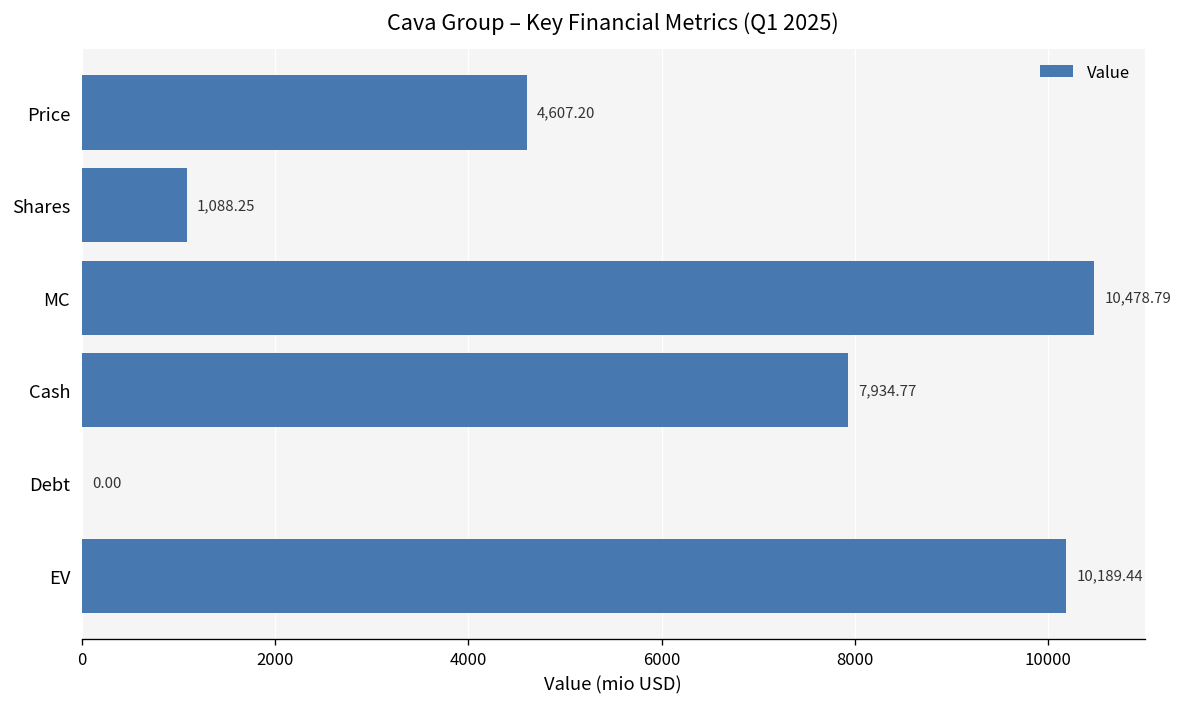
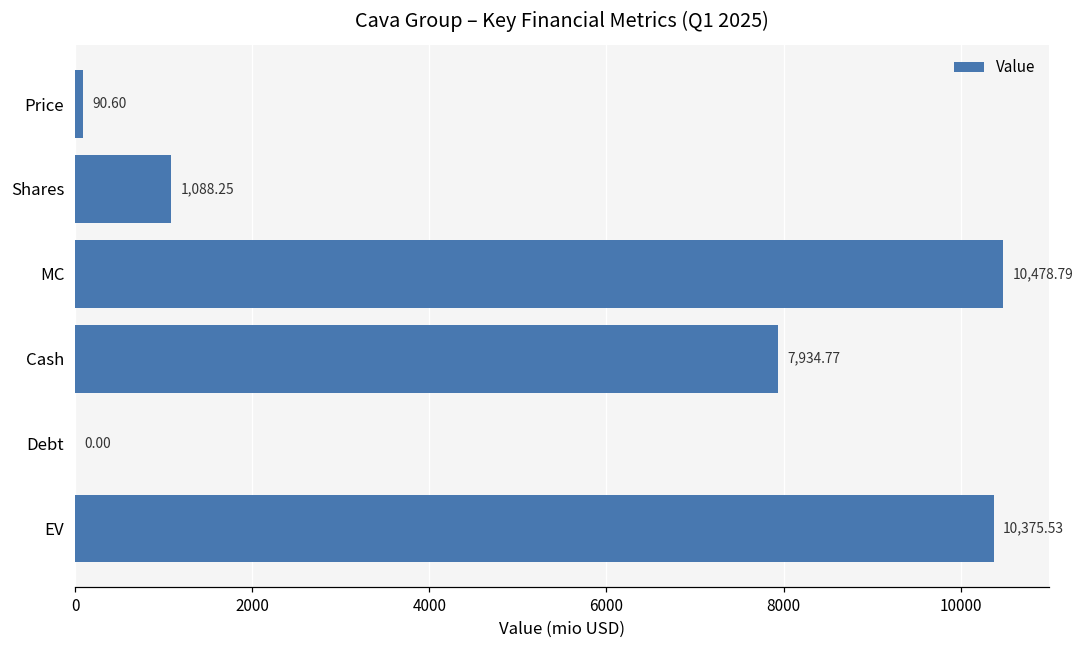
  {
-   "Price": "4,607.20",
+   "Price": "90.60",
    "Shares": "1,088.25",
    "MC": "10,478.79",
    "Cash": "7,934.77",
    "Debt": "0.00",
-   "EV": "10,189.44"
+   "EV": "10,375.53"
  }
